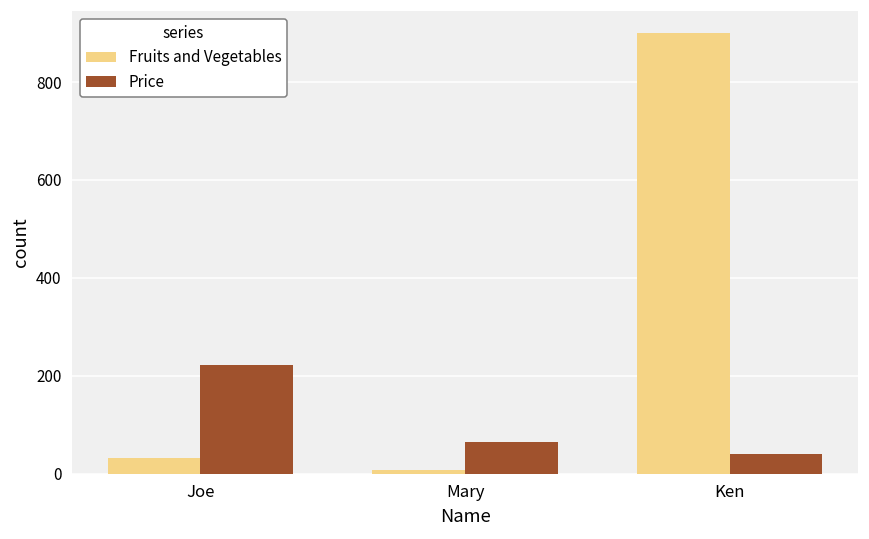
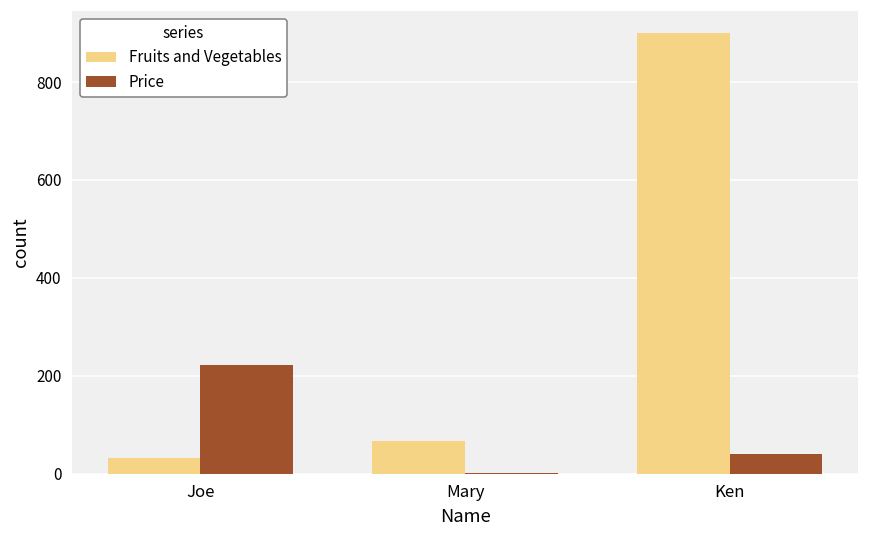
  {
    "Fruits and Vegetables": {
      "Joe": 30,
-     "Mary": 10,
+     "Mary": 70,
      "Ken": 900
    },
    "Price": {
      "Joe": 220,
-     "Mary": 70,
+     "Mary": 0,
      "Ken": 40
    }
  }
